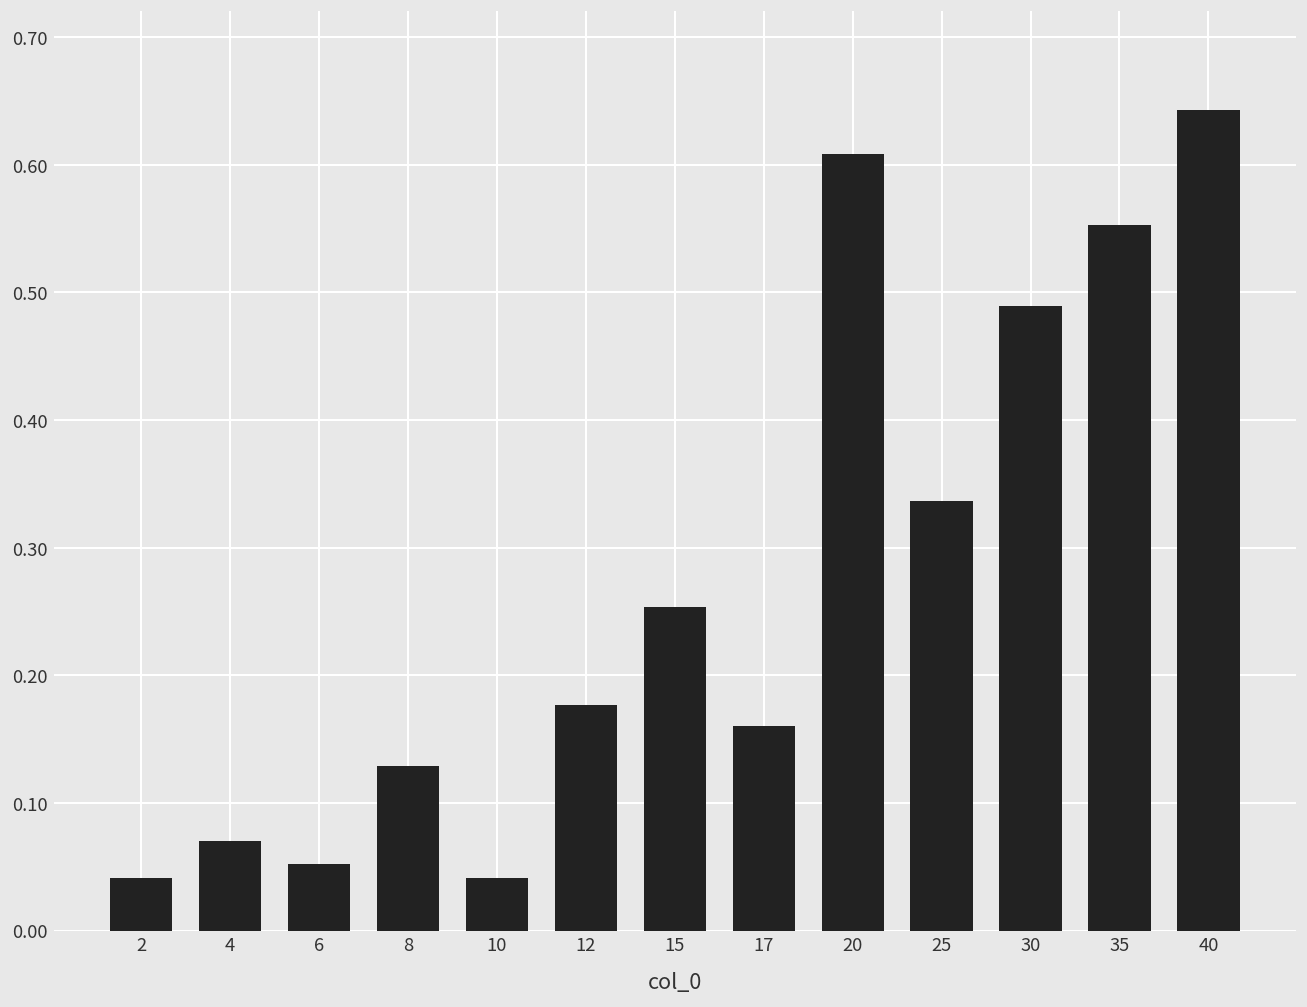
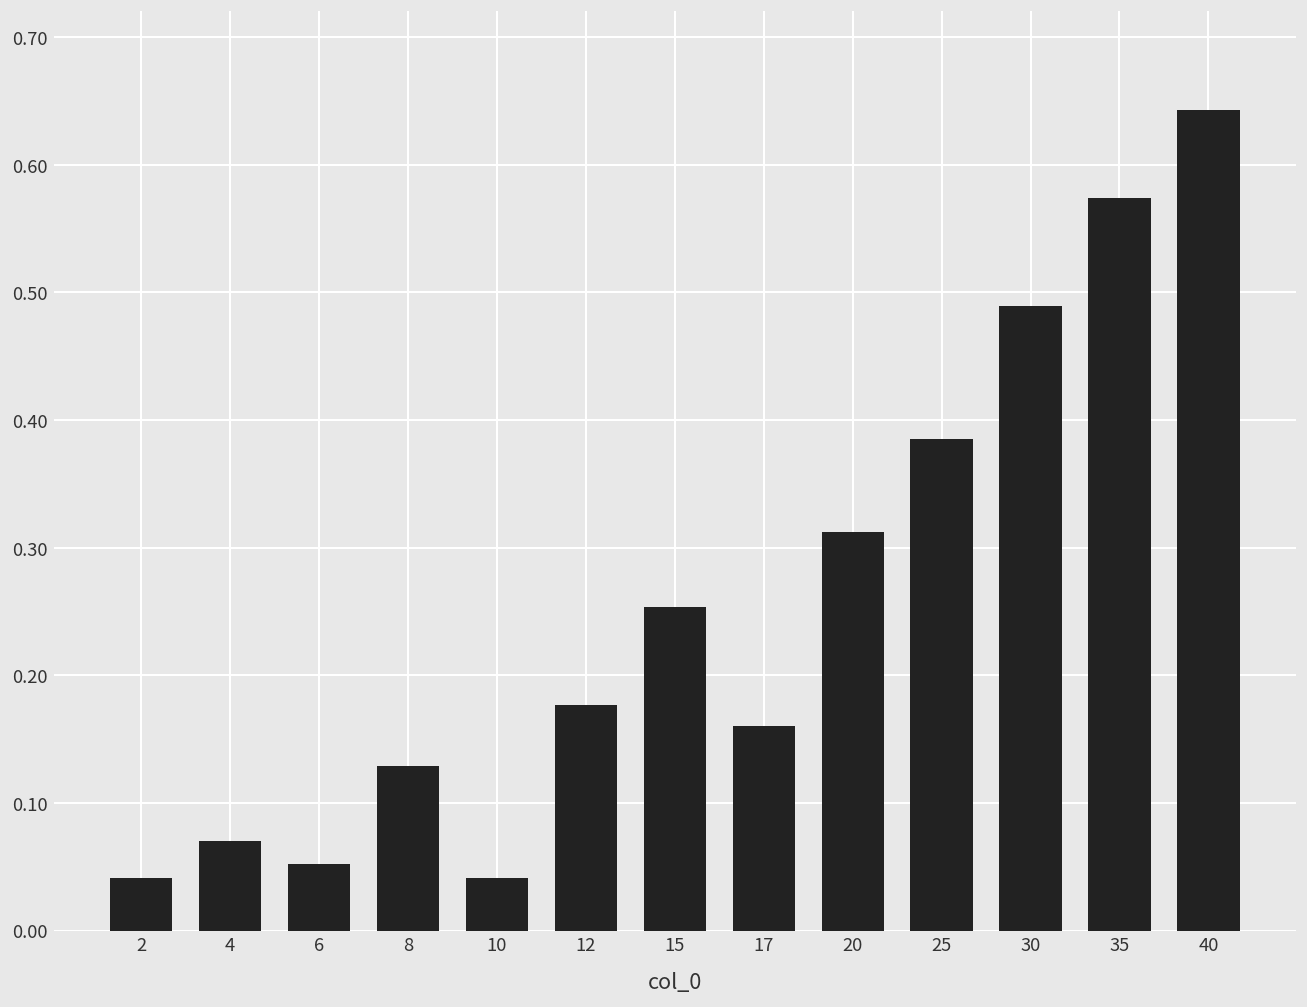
  {
    "2": 0.041,
    "4": 0.070,
    "6": 0.052,
    "8": 0.129,
    "10": 0.041,
    "12": 0.177,
    "15": 0.253,
    "17": 0.160,
-   "20": 0.608,
-   "25": 0.337,
+   "20": 0.312,
+   "25": 0.385,
    "30": 0.489,
-   "35": 0.553,
+   "35": 0.574,
    "40": 0.643
  }
